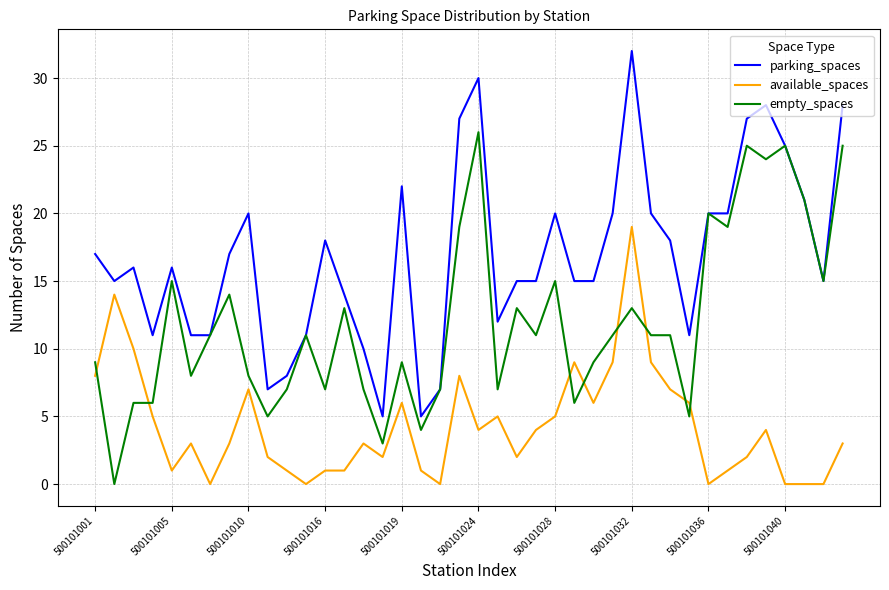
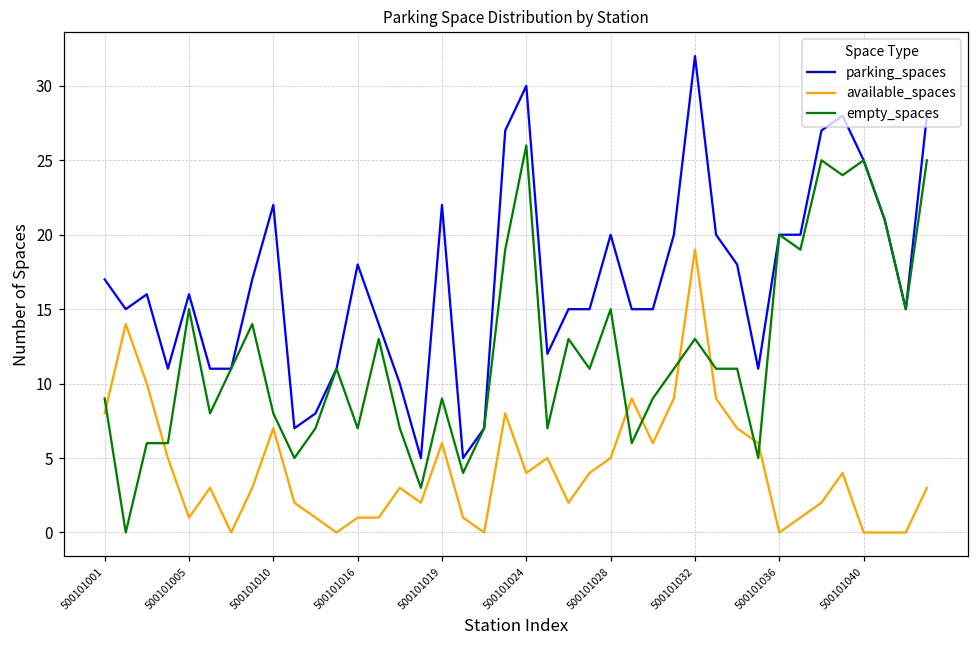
  {
    "parking_spaces": {
      "500101001": 17,
      "500101005": 16,
-     "500101010": 20,
+     "500101010": 22,
      "500101016": 18,
      "500101019": 22,
      "500101024": 30,
      "500101028": 20,
      "500101032": 32
    },
    "available_spaces": {
      "500101001": 8,
      "500101005": 1,
      "500101010": 7,
      "500101016": 1,
      "500101019": 6,
      "500101024": 4,
      "500101028": 5,
      "500101032": 19,
      "500101036": 0,
      "500101040": 0
    },
    "empty_spaces": {
      "500101001": 9,
      "500101005": 15,
      "500101010": 8,
      "500101016": 7,
      "500101019": 9,
      "500101024": 26,
      "500101028": 15,
      "500101032": 13
    }
  }
